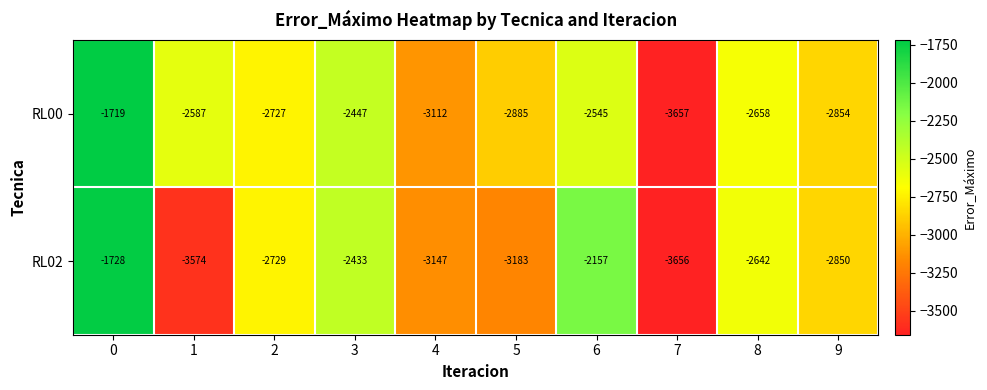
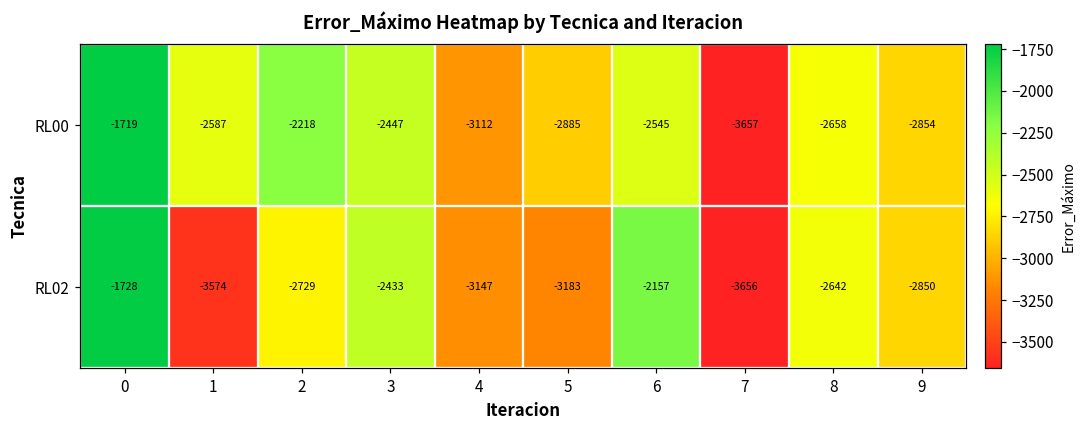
  {
    "RL00": {
      "0": -1719,
      "1": -2587,
-     "2": -2727,
+     "2": -2218,
      "3": -2447,
      "4": -3112,
      "5": -2885,
      "6": -2545,
      "7": -3657,
      "8": -2658,
      "9": -2854
    },
    "RL02": {
      "0": -1728,
      "1": -3574,
      "2": -2729,
      "3": -2433,
      "4": -3147,
      "5": -3183,
      "6": -2157,
      "7": -3656,
      "8": -2642,
      "9": -2850
    }
  }
